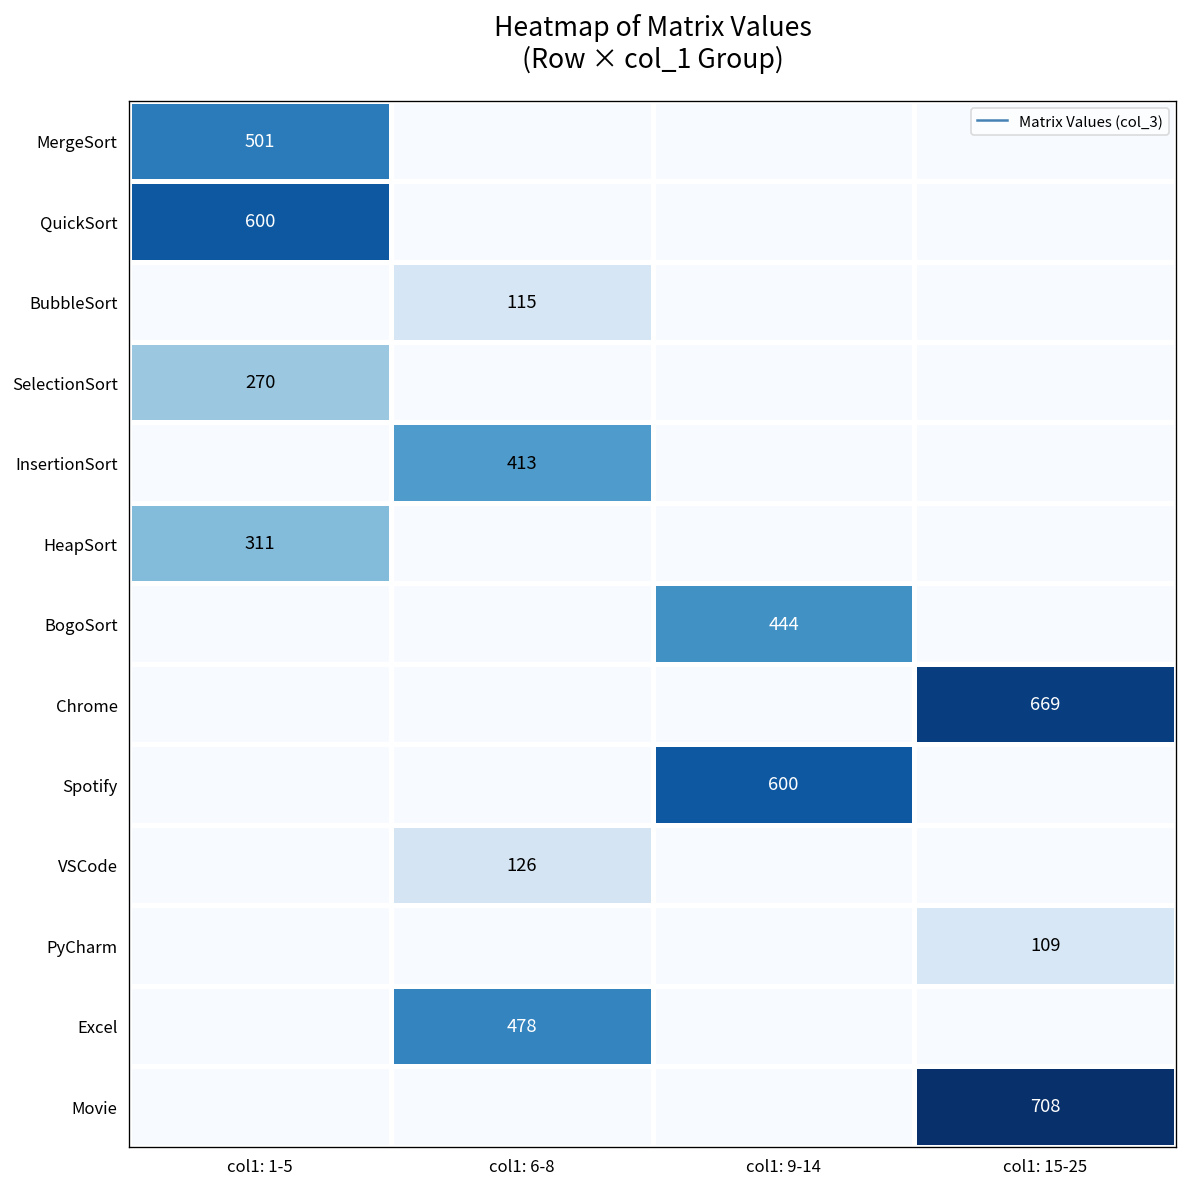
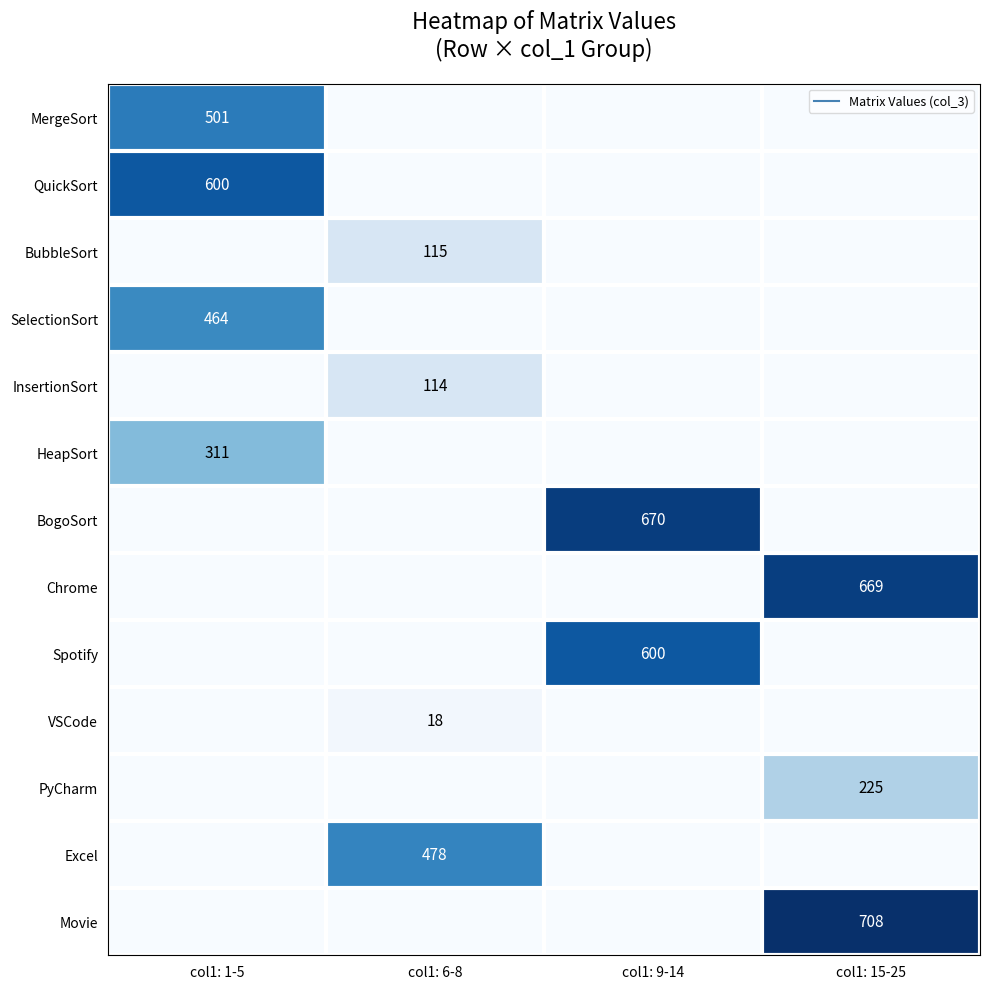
  {
    "MergeSort": {
      "col1: 1-5": 501
    },
    "QuickSort": {
      "col1: 1-5": 600
    },
    "BubbleSort": {
      "col1: 6-8": 115
    },
    "SelectionSort": {
-     "col1: 1-5": 270
+     "col1: 1-5": 464
    },
    "InsertionSort": {
-     "col1: 6-8": 413
+     "col1: 6-8": 114
    },
    "HeapSort": {
      "col1: 1-5": 311
    },
    "BogoSort": {
-     "col1: 9-14": 444
+     "col1: 9-14": 670
    },
    "Chrome": {
      "col1: 15-25": 669
    },
    "Spotify": {
      "col1: 9-14": 600
    },
    "VSCode": {
-     "col1: 6-8": 126
+     "col1: 6-8": 18
    },
    "PyCharm": {
-     "col1: 15-25": 109
+     "col1: 15-25": 225
    },
    "Excel": {
      "col1: 6-8": 478
    },
    "Movie": {
      "col1: 15-25": 708
    }
  }
